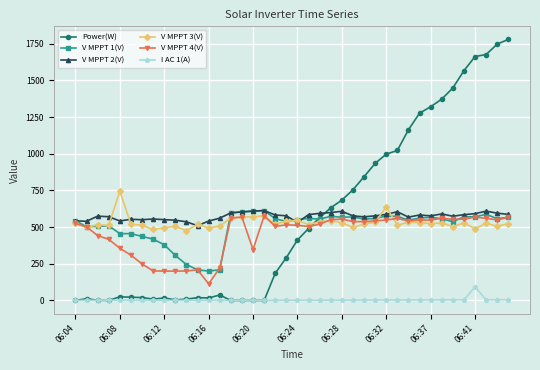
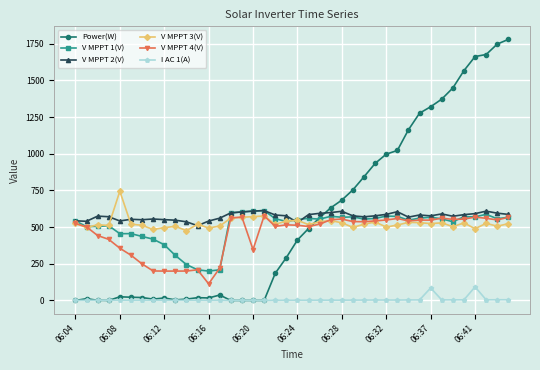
  {
    "V MPPT 3(V)": {
      "06:08": 740,
      "06:12": 500,
      "06:16": 490,
      "06:20": 570,
      "06:28": 530,
-     "06:32": 640,
+     "06:32": 500,
      "06:37": 520,
      "06:41": 490
    },
    "V MPPT 4(V)": {
      "06:08": 360,
      "06:12": 200,
      "06:16": 110,
      "06:20": 350,
      "06:24": 510,
      "06:32": 550,
      "06:37": 550
    },
    "I AC 1(A)": {
      "06:08": 0,
      "06:24": 0,
      "06:28": 0,
      "06:32": 0,
-     "06:37": 0,
+     "06:37": 90,
      "06:41": 90
    }
  }
